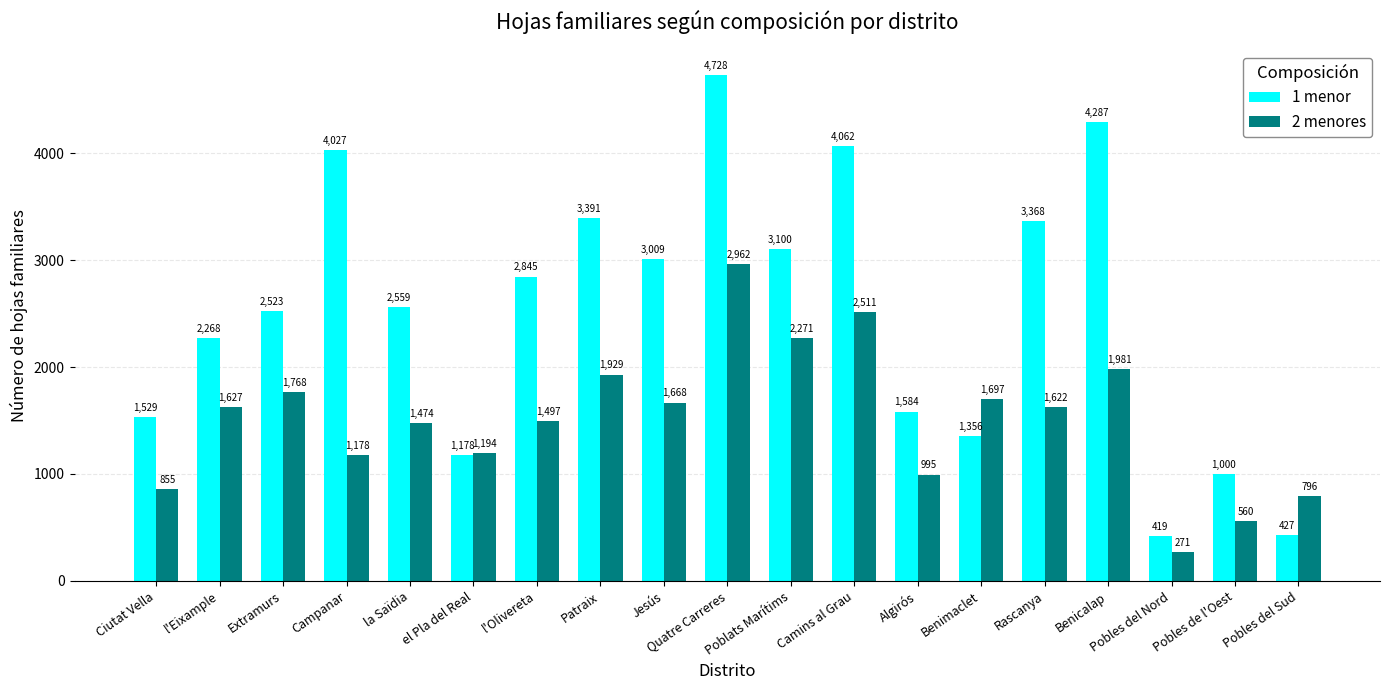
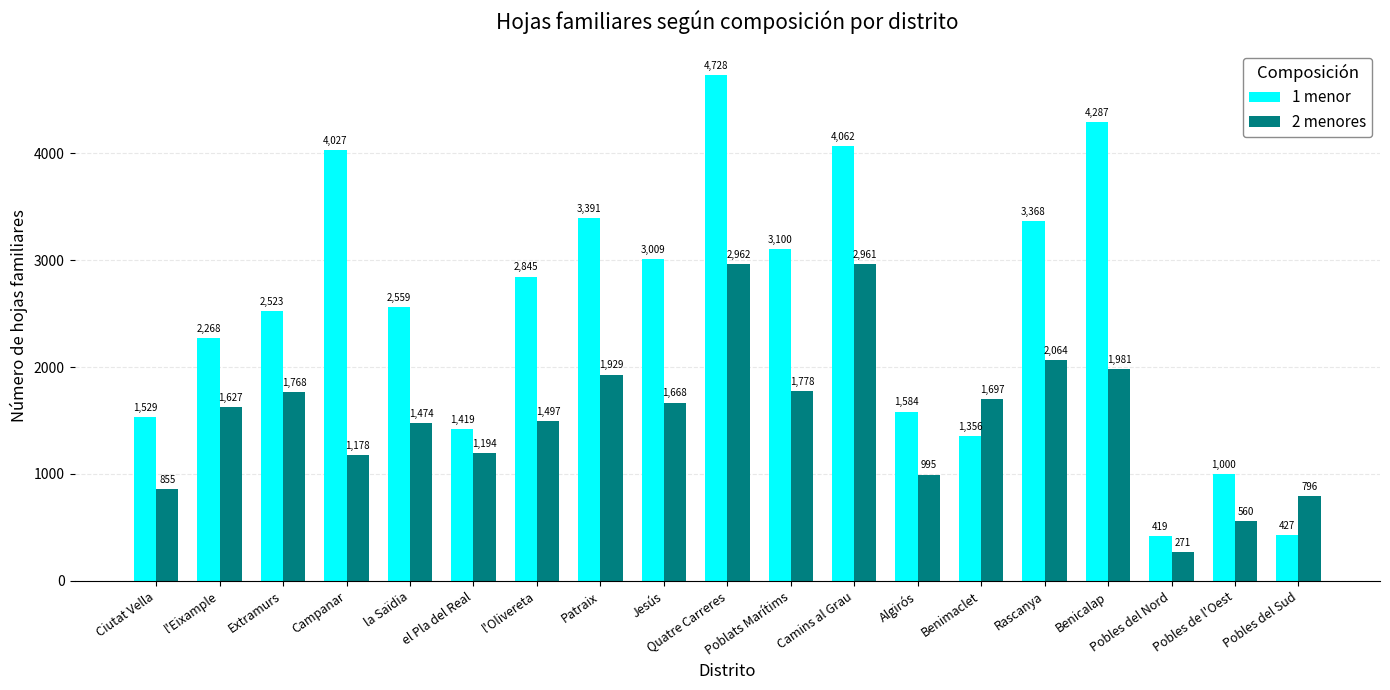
  {
    "1 menor": {
      "Ciutat Vella": "1,529",
      "l'Eixample": "2,268",
      "Extramurs": "2,523",
      "Campanar": "4,027",
      "la Saïdia": "2,559",
-     "el Pla del Real": "1,178",
+     "el Pla del Real": "1,419",
      "l'Olivereta": "2,845",
      "Patraix": "3,391",
      "Jesús": "3,009",
      "Quatre Carreres": "4,728",
      "Poblats Marítims": "3,100",
      "Camins al Grau": "4,062",
      "Algirós": "1,584",
      "Benimaclet": "1,356",
      "Rascanya": "3,368",
      "Benicalap": "4,287",
      "Pobles del Nord": "419",
      "Pobles de l'Oest": "1,000",
      "Pobles del Sud": "427"
    },
    "2 menores": {
      "Ciutat Vella": "855",
      "l'Eixample": "1,627",
      "Extramurs": "1,768",
      "Campanar": "1,178",
      "la Saïdia": "1,474",
      "el Pla del Real": "1,194",
      "l'Olivereta": "1,497",
      "Patraix": "1,929",
      "Jesús": "1,668",
      "Quatre Carreres": "2,962",
-     "Poblats Marítims": "2,271",
-     "Camins al Grau": "2,511",
+     "Poblats Marítims": "1,778",
+     "Camins al Grau": "2,961",
      "Algirós": "995",
      "Benimaclet": "1,697",
-     "Rascanya": "1,622",
+     "Rascanya": "2,064",
      "Benicalap": "1,981",
      "Pobles del Nord": "271",
      "Pobles de l'Oest": "560",
      "Pobles del Sud": "796"
    }
  }
